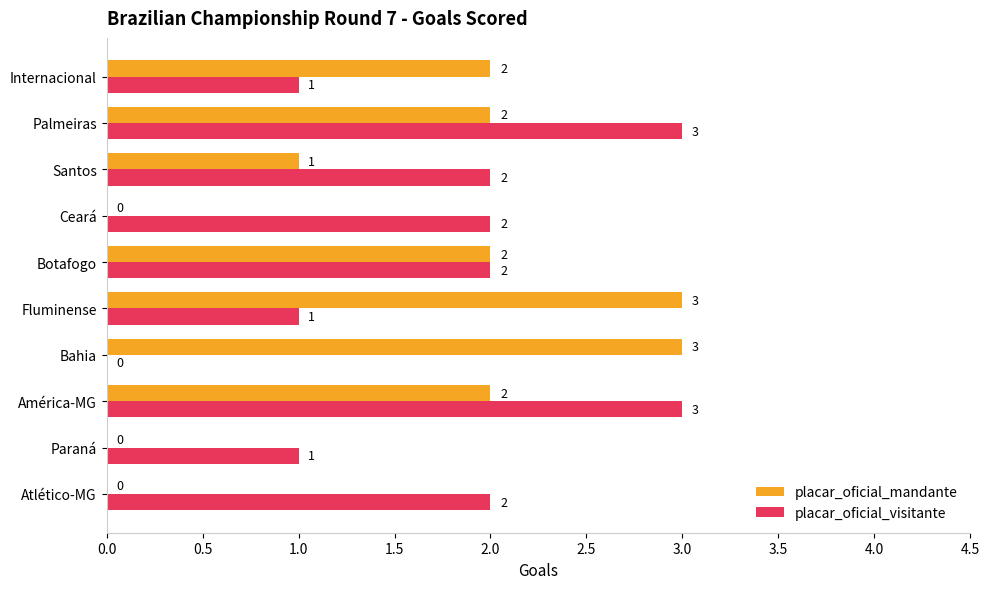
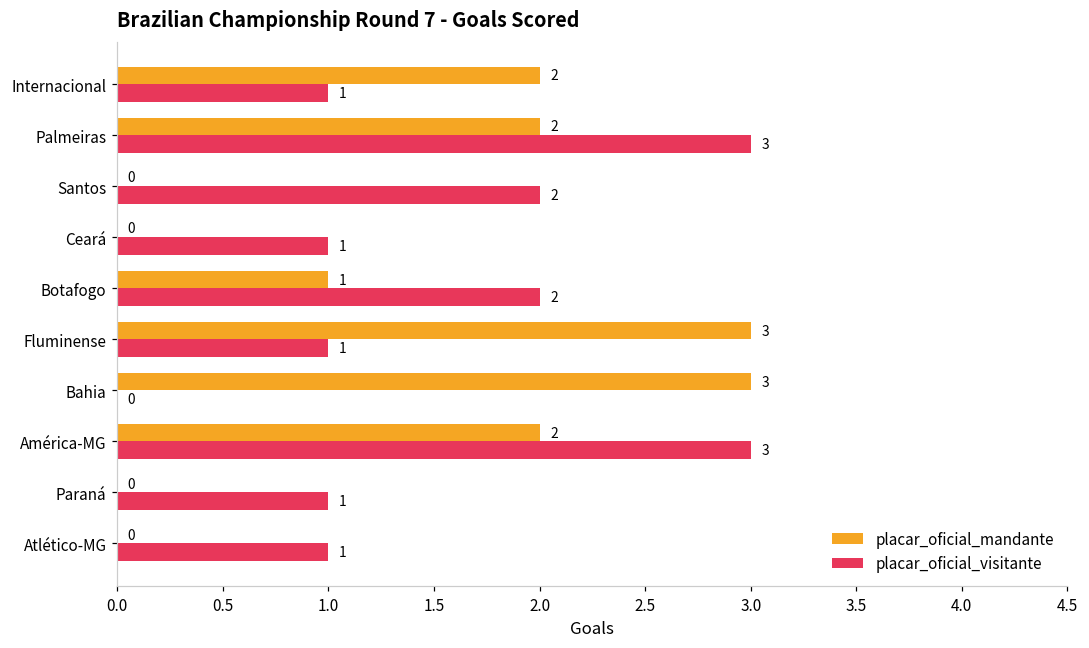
  {
    "placar_oficial_mandante": {
      "Internacional": 2,
      "Palmeiras": 2,
-     "Santos": 1,
+     "Santos": 0,
      "Ceará": 0,
-     "Botafogo": 2,
+     "Botafogo": 1,
      "Fluminense": 3,
      "Bahia": 3,
      "América-MG": 2,
      "Paraná": 0,
      "Atlético-MG": 0
    },
    "placar_oficial_visitante": {
      "Internacional": 1,
      "Palmeiras": 3,
      "Santos": 2,
-     "Ceará": 2,
+     "Ceará": 1,
      "Botafogo": 2,
      "Fluminense": 1,
      "Bahia": 0,
      "América-MG": 3,
      "Paraná": 1,
-     "Atlético-MG": 2
+     "Atlético-MG": 1
    }
  }
